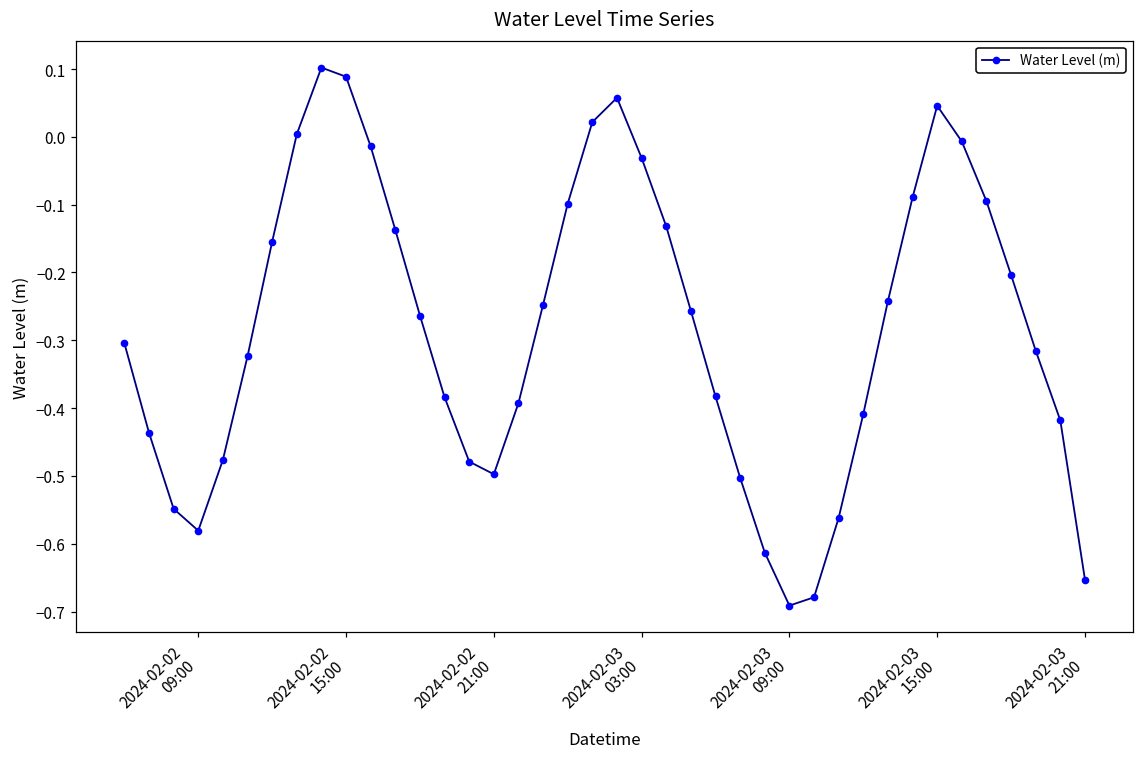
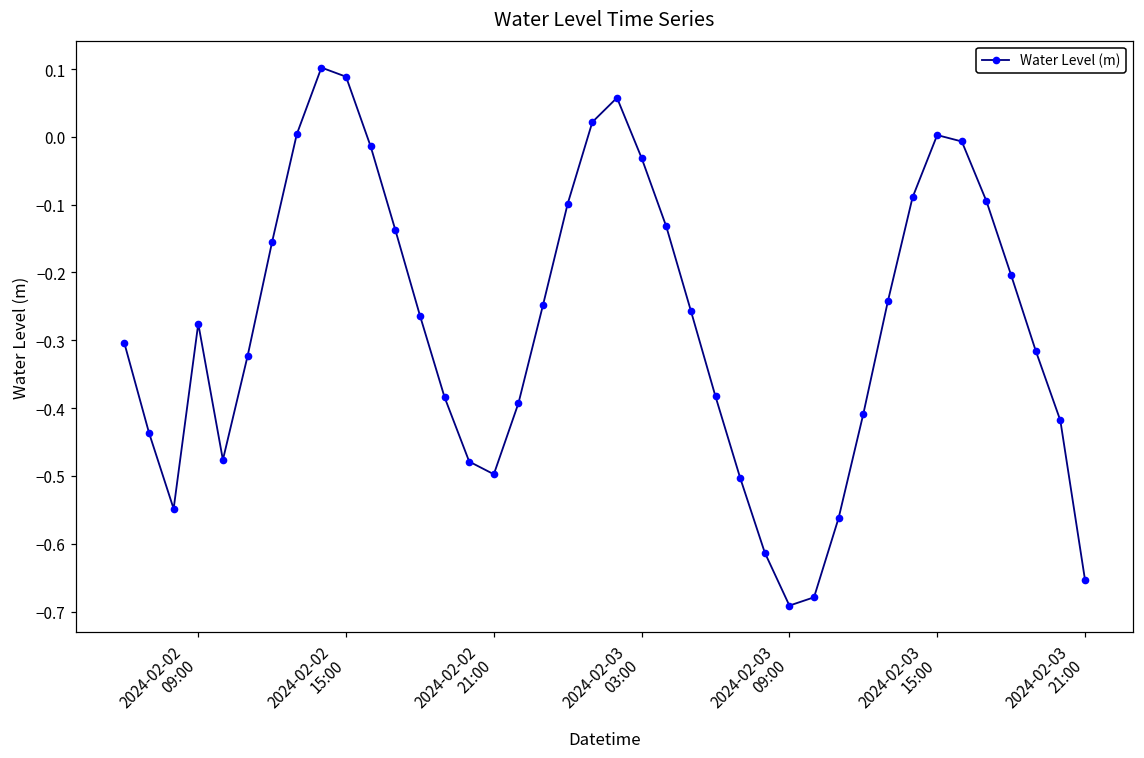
  {
-   "2024-02-02 09:00": -0.58,
+   "2024-02-02 09:00": -0.28,
    "2024-02-02 15:00": 0.09,
    "2024-02-02 21:00": -0.50,
    "2024-02-03 03:00": -0.03,
    "2024-02-03 09:00": -0.69,
-   "2024-02-03 15:00": 0.05,
+   "2024-02-03 15:00": 0.00,
    "2024-02-03 21:00": -0.65
  }
